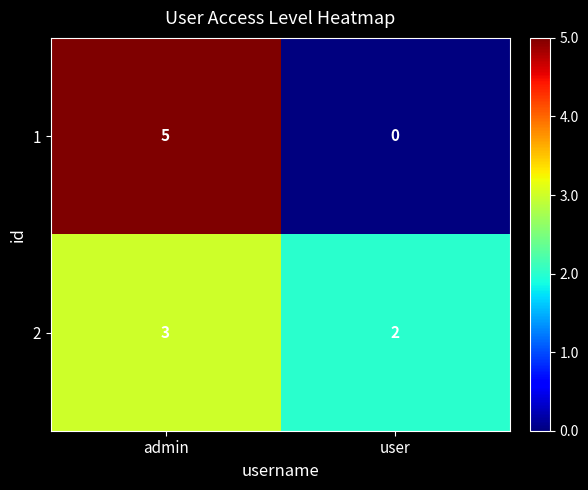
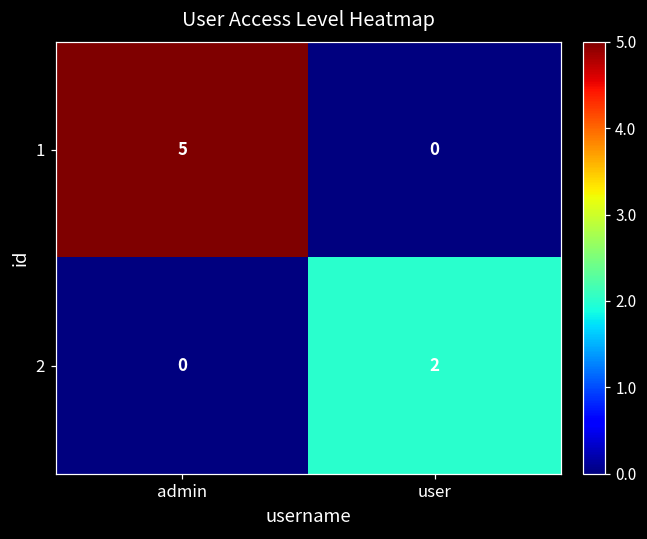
  {
    "1": {
      "admin": 5,
      "user": 0
    },
    "2": {
-     "admin": 3,
+     "admin": 0,
      "user": 2
    }
  }
